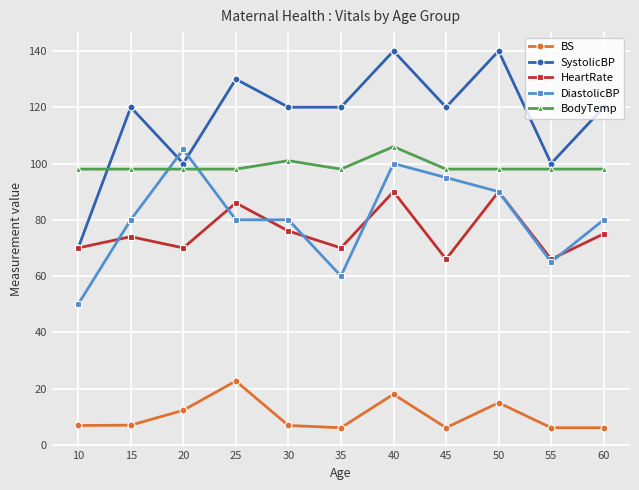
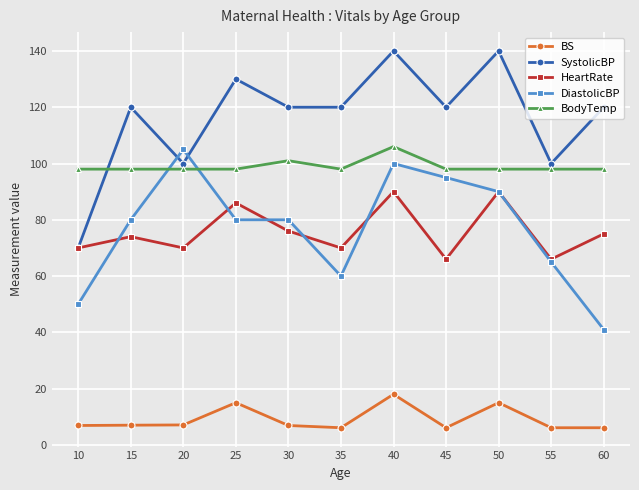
  {
    "BS": {
      "10": 7,
      "15": 7,
-     "20": 12,
-     "25": 23,
+     "20": 7,
+     "25": 15,
      "30": 7,
      "35": 6,
      "40": 18,
      "45": 6,
      "50": 15,
      "55": 6,
      "60": 6
    },
    "SystolicBP": {
      "15": 120,
      "20": 100,
      "25": 130,
      "30": 120,
      "35": 120,
      "40": 140,
      "45": 120,
      "50": 140,
      "55": 100
    },
    "HeartRate": {
      "15": 74,
      "20": 70,
      "25": 86,
      "30": 76,
      "35": 70,
      "40": 90,
      "45": 66,
      "55": 66,
      "60": 75
    },
    "DiastolicBP": {
      "10": 50,
      "15": 80,
      "20": 105,
      "25": 80,
      "30": 80,
      "35": 60,
      "40": 100,
      "45": 95,
      "55": 65,
-     "60": 80
+     "60": 41
    },
    "BodyTemp": {
      "10": 98,
      "15": 98,
      "20": 98,
      "25": 98,
      "30": 101,
      "35": 98,
      "40": 106,
      "45": 98,
      "50": 98,
      "55": 98,
      "60": 98
    }
  }
